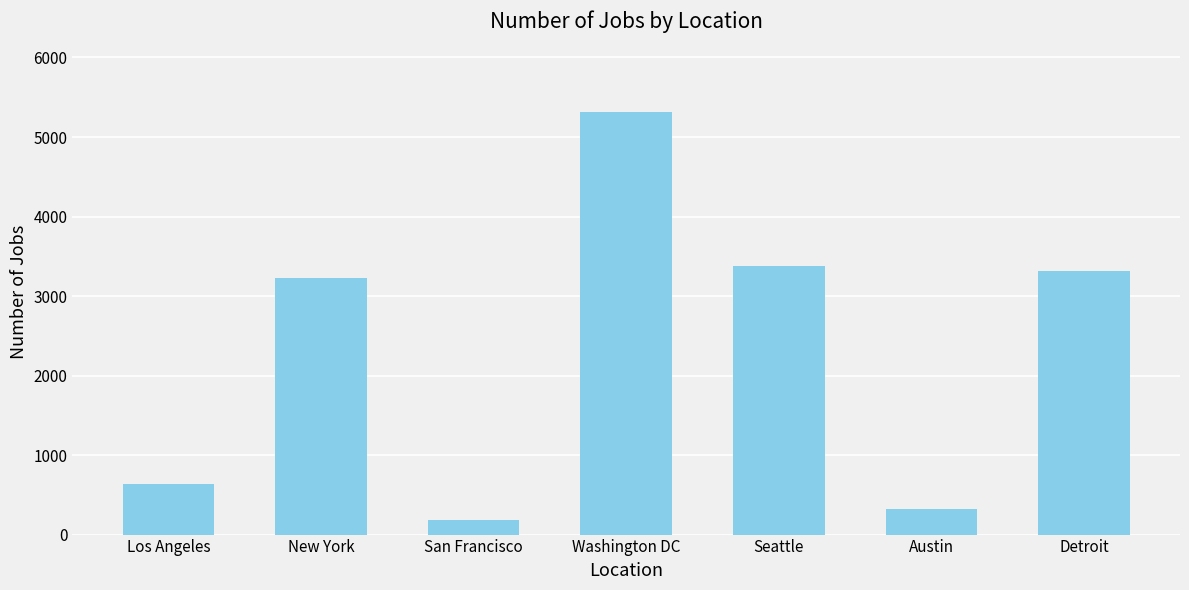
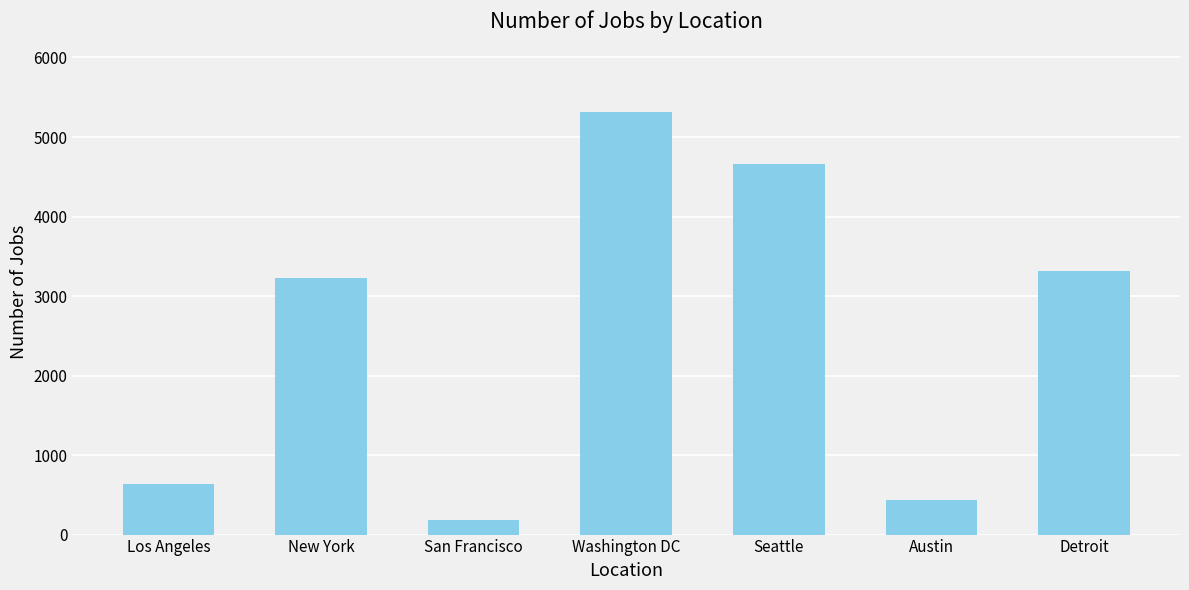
  {
    "Los Angeles": 600,
    "New York": 3200,
    "San Francisco": 200,
    "Washington DC": 5300,
-   "Seattle": 3400,
-   "Austin": 300,
+   "Seattle": 4700,
+   "Austin": 400,
    "Detroit": 3300
  }
